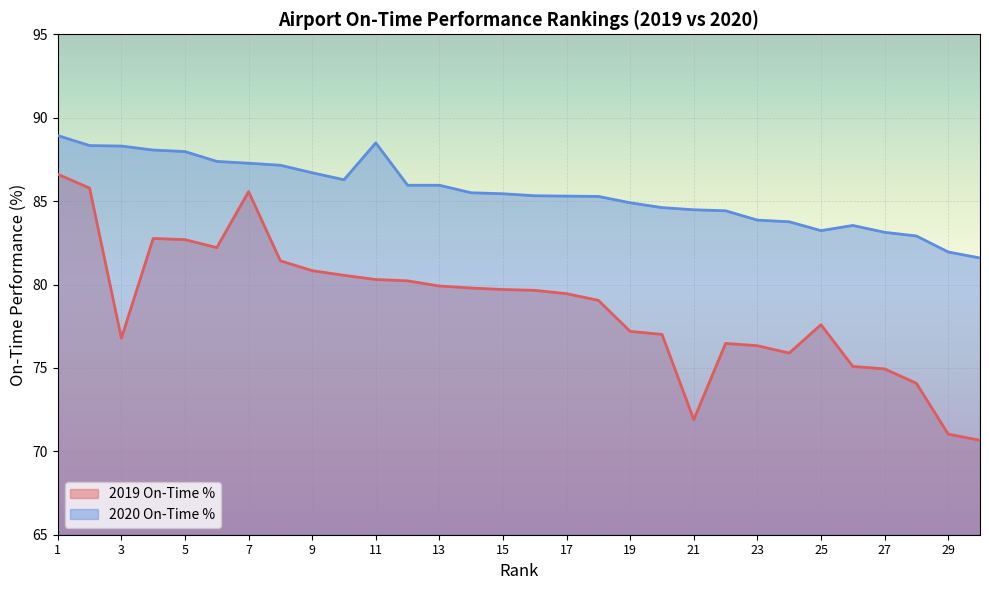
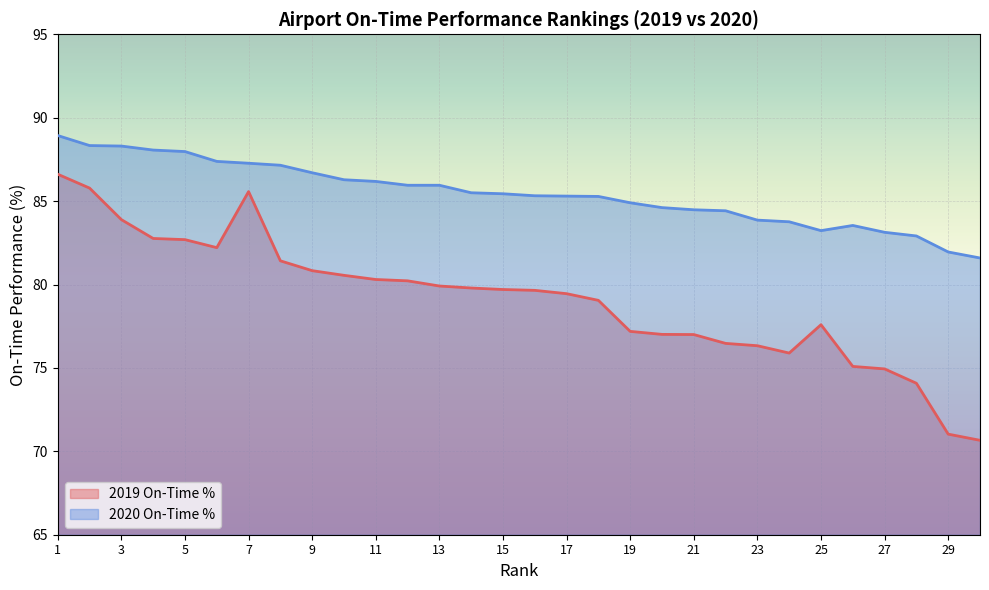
  {
    "2019 On-Time %": {
      "1": 86.6,
-     "3": 76.8,
+     "3": 83.9,
      "5": 82.7,
      "7": 85.6,
      "9": 80.8,
      "11": 80.3,
      "13": 79.9,
      "15": 79.7,
      "17": 79.5,
      "19": 77.2,
-     "21": 71.9,
+     "21": 77.0,
      "23": 76.3,
      "25": 77.6,
      "27": 74.9,
      "29": 71.0
    },
    "2020 On-Time %": {
      "1": 88.9,
      "3": 88.3,
      "5": 88.0,
      "7": 87.3,
      "9": 86.7,
-     "11": 88.5,
+     "11": 86.2,
      "13": 86.0,
      "15": 85.4,
      "17": 85.3,
      "19": 84.9,
      "21": 84.5,
      "23": 83.9,
      "25": 83.2,
      "27": 83.1,
      "29": 82.0
    }
  }
